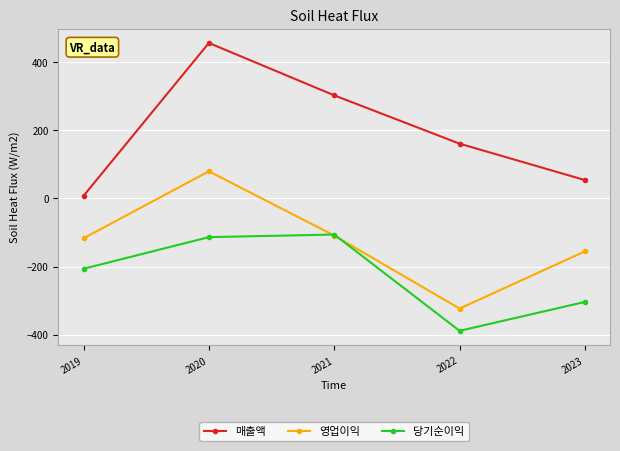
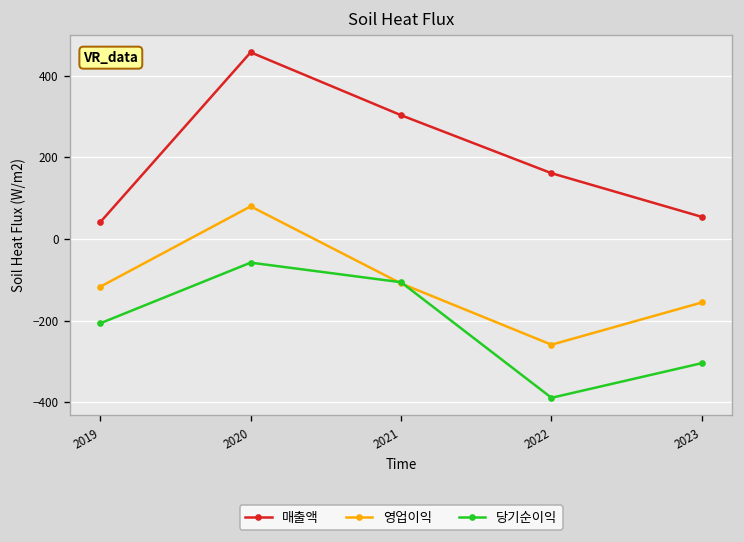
  {
    "매출액": {
-     "2019": 10,
+     "2019": 40,
      "2020": 460,
      "2021": 300,
      "2022": 160,
      "2023": 50
    },
    "영업이익": {
      "2019": -120,
      "2020": 80,
-     "2022": -320,
+     "2022": -260,
      "2023": -160
    },
    "당기순이익": {
      "2019": -210,
-     "2020": -110,
+     "2020": -60,
      "2022": -390,
      "2023": -300
    }
  }
